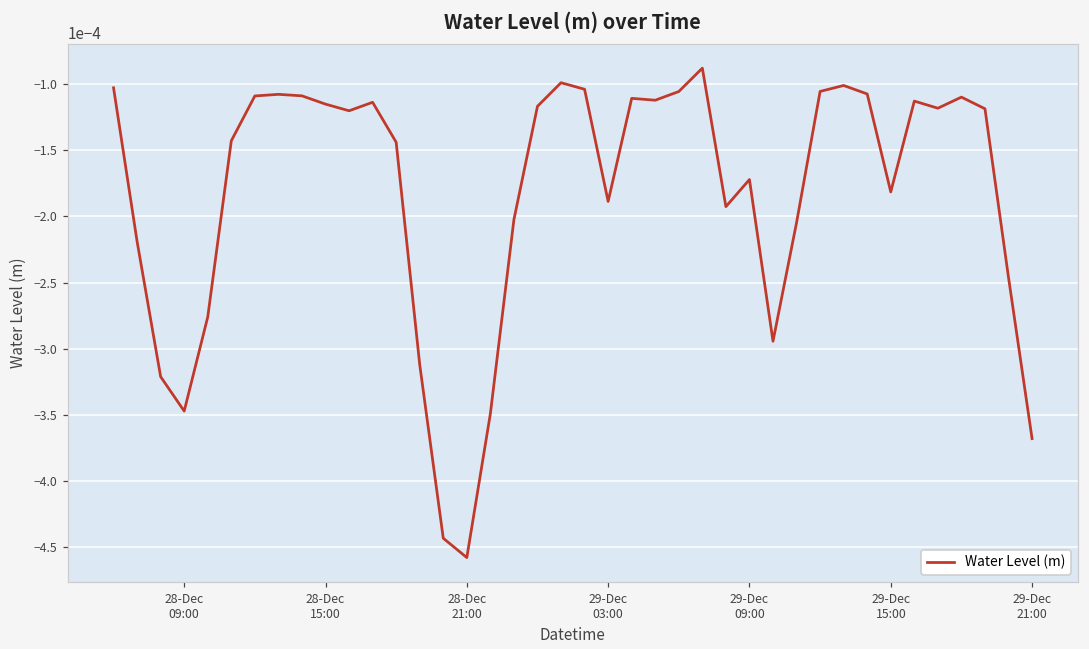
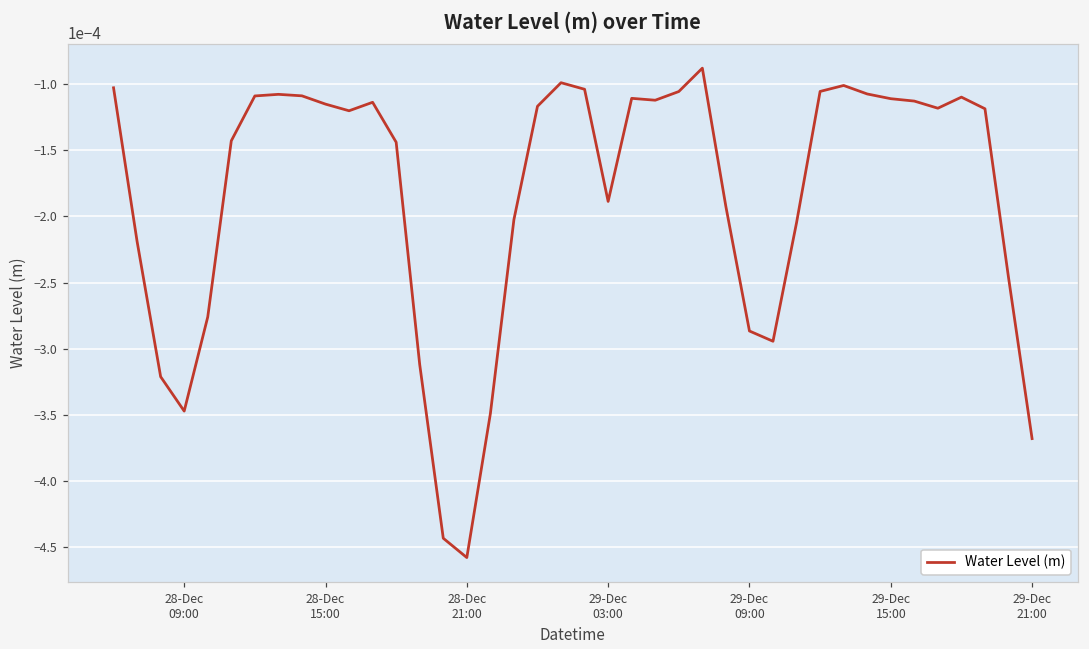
  {
    "28-Dec 09:00": -0.000347,
    "28-Dec 15:00": -0.000115,
    "28-Dec 21:00": -0.000458,
    "29-Dec 03:00": -0.000189,
-   "29-Dec 09:00": -0.000172,
-   "29-Dec 15:00": -0.000181,
+   "29-Dec 09:00": -0.000287,
+   "29-Dec 15:00": -0.000111,
    "29-Dec 21:00": -0.000368
  }
